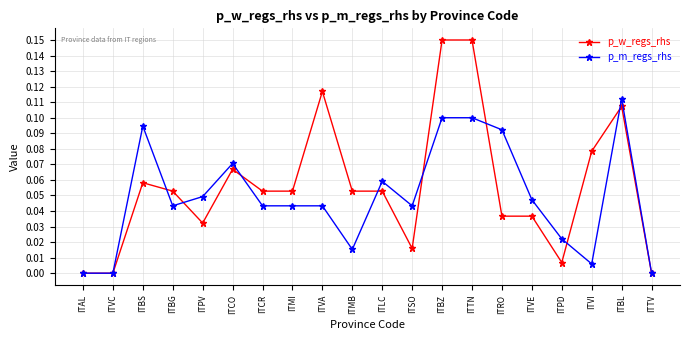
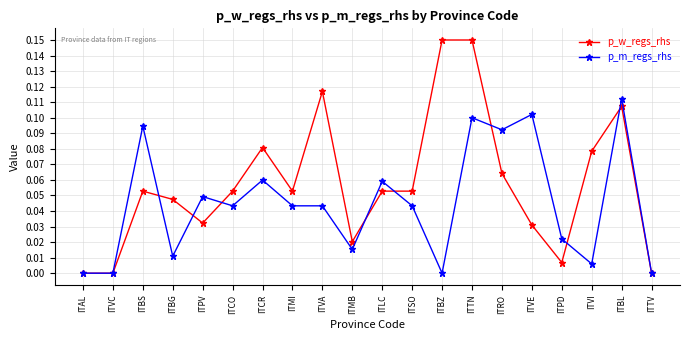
  {
    "p_w_regs_rhs": {
-     "ITBS": 0.058,
-     "ITBG": 0.053,
+     "ITBS": 0.053,
+     "ITBG": 0.047,
      "ITPV": 0.032,
-     "ITCO": 0.067,
-     "ITCR": 0.053,
+     "ITCO": 0.053,
+     "ITCR": 0.081,
      "ITMI": 0.053,
      "ITVA": 0.117,
-     "ITMB": 0.053,
+     "ITMB": 0.020,
      "ITLC": 0.053,
-     "ITSO": 0.016,
+     "ITSO": 0.053,
      "ITBZ": 0.150,
      "ITTN": 0.150,
-     "ITRO": 0.037,
-     "ITVE": 0.037,
+     "ITRO": 0.064,
+     "ITVE": 0.031,
      "ITPD": 0.007,
      "ITVI": 0.078,
      "ITBL": 0.107
    },
    "p_m_regs_rhs": {
      "ITBS": 0.095,
-     "ITBG": 0.043,
+     "ITBG": 0.011,
      "ITPV": 0.049,
-     "ITCO": 0.071,
-     "ITCR": 0.043,
+     "ITCO": 0.043,
+     "ITCR": 0.060,
      "ITMI": 0.043,
      "ITVA": 0.043,
      "ITMB": 0.015,
      "ITLC": 0.059,
      "ITSO": 0.043,
-     "ITBZ": 0.1,
+     "ITBZ": 0.0,
      "ITTN": 0.100,
      "ITRO": 0.092,
-     "ITVE": 0.047,
+     "ITVE": 0.102,
      "ITPD": 0.022,
      "ITVI": 0.006,
      "ITBL": 0.112
    }
  }
